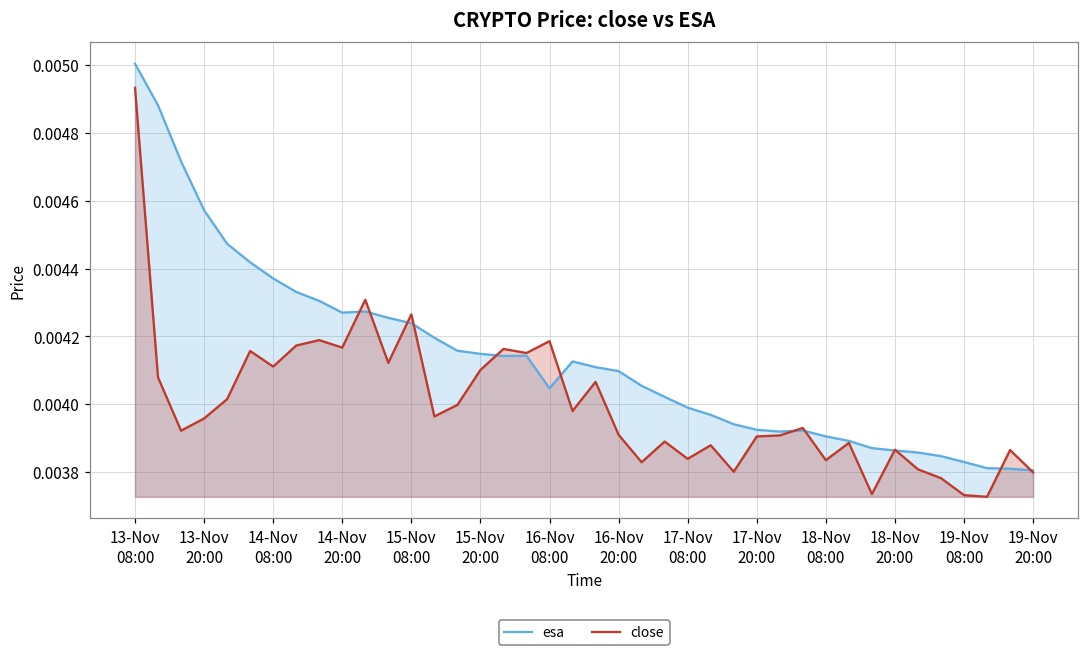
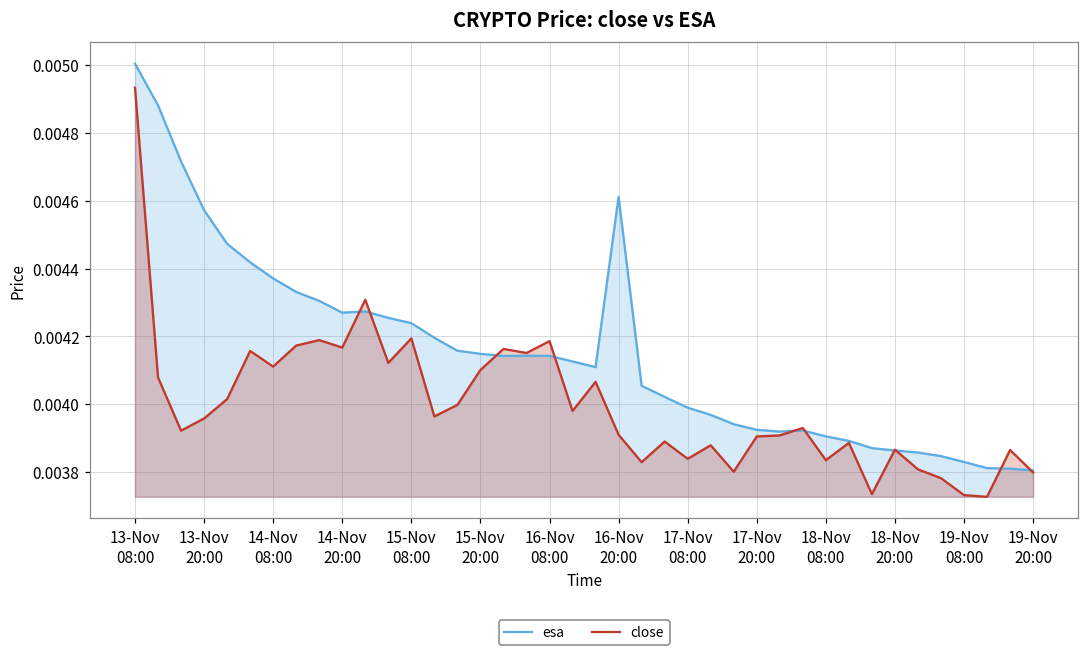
  {
    "esa": {
      "13-Nov 08:00": 0.00500,
      "13-Nov 20:00": 0.00457,
      "14-Nov 08:00": 0.00437,
      "14-Nov 20:00": 0.00427,
      "15-Nov 08:00": 0.00424,
      "15-Nov 20:00": 0.00415,
-     "16-Nov 08:00": 0.00405,
-     "16-Nov 20:00": 0.00410,
+     "16-Nov 08:00": 0.00414,
+     "16-Nov 20:00": 0.00461,
      "17-Nov 08:00": 0.00399,
      "17-Nov 20:00": 0.00392,
      "18-Nov 08:00": 0.00391,
      "19-Nov 08:00": 0.00383
    },
    "close": {
      "13-Nov 08:00": 0.00493,
      "13-Nov 20:00": 0.00396,
      "14-Nov 08:00": 0.00411,
      "14-Nov 20:00": 0.00417,
-     "15-Nov 08:00": 0.00427,
+     "15-Nov 08:00": 0.00419,
      "15-Nov 20:00": 0.00410,
      "16-Nov 08:00": 0.00419,
      "16-Nov 20:00": 0.00391,
      "17-Nov 08:00": 0.00384,
      "17-Nov 20:00": 0.00391,
      "18-Nov 08:00": 0.00384,
      "19-Nov 08:00": 0.00373
    }
  }
